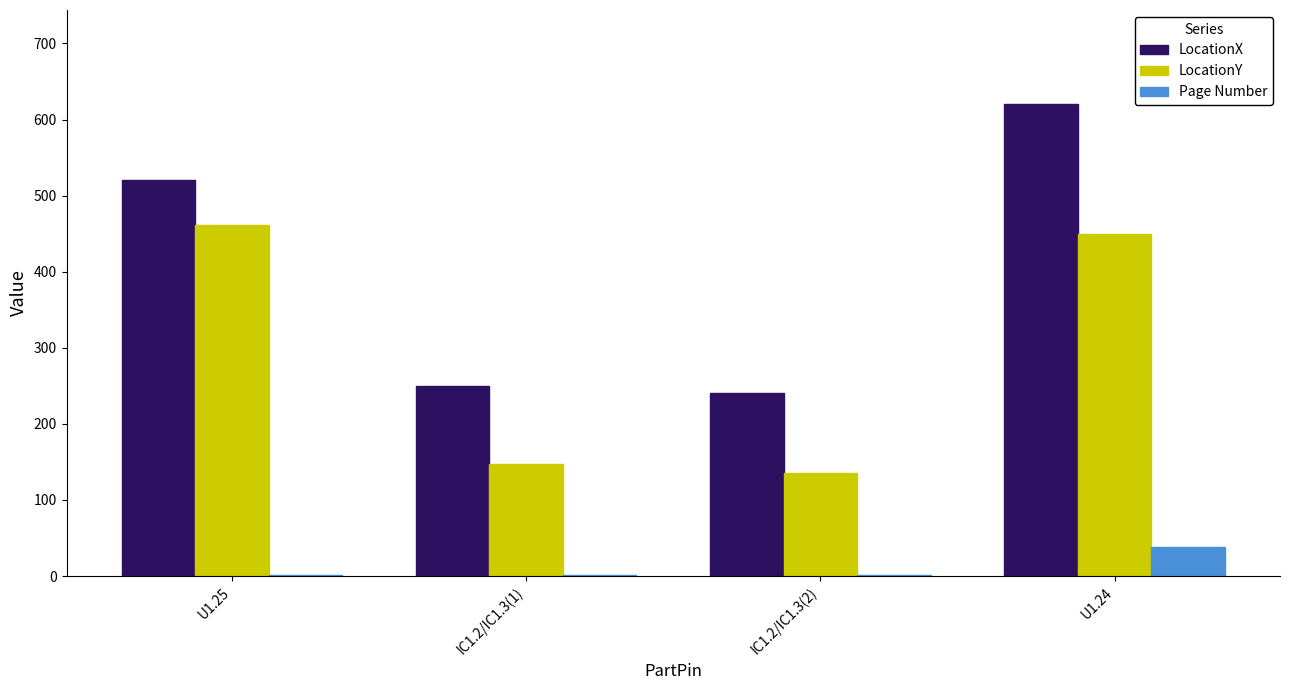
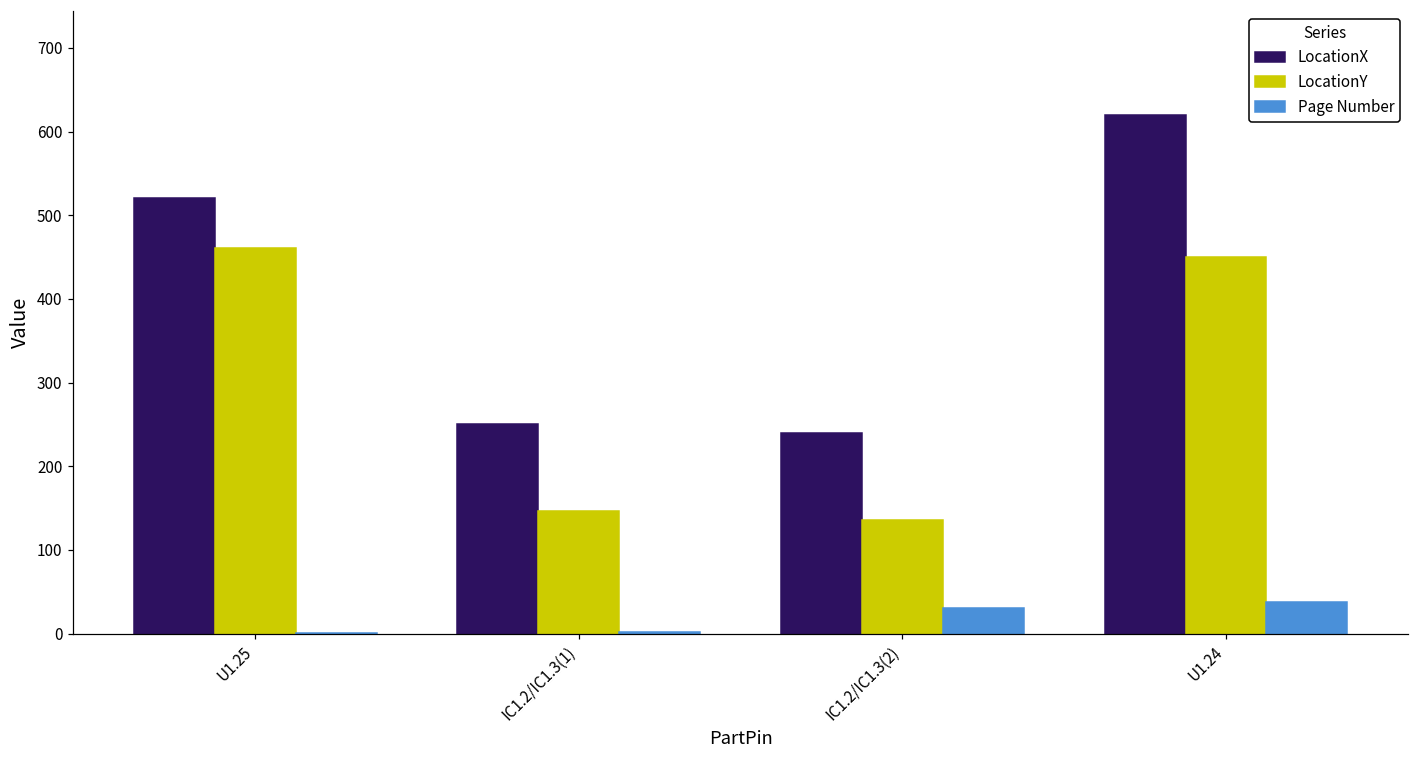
  {
    "LocationX": {
      "U1.25": 520,
      "IC1.2/IC1.3(1)": 250,
      "IC1.2/IC1.3(2)": 240,
      "U1.24": 620
    },
    "LocationY": {
      "U1.25": 460,
      "IC1.2/IC1.3(1)": 150,
      "IC1.2/IC1.3(2)": 140,
      "U1.24": 450
    },
    "Page Number": {
-     "IC1.2/IC1.3(2)": 0,
+     "IC1.2/IC1.3(2)": 30,
      "U1.24": 40
    }
  }
